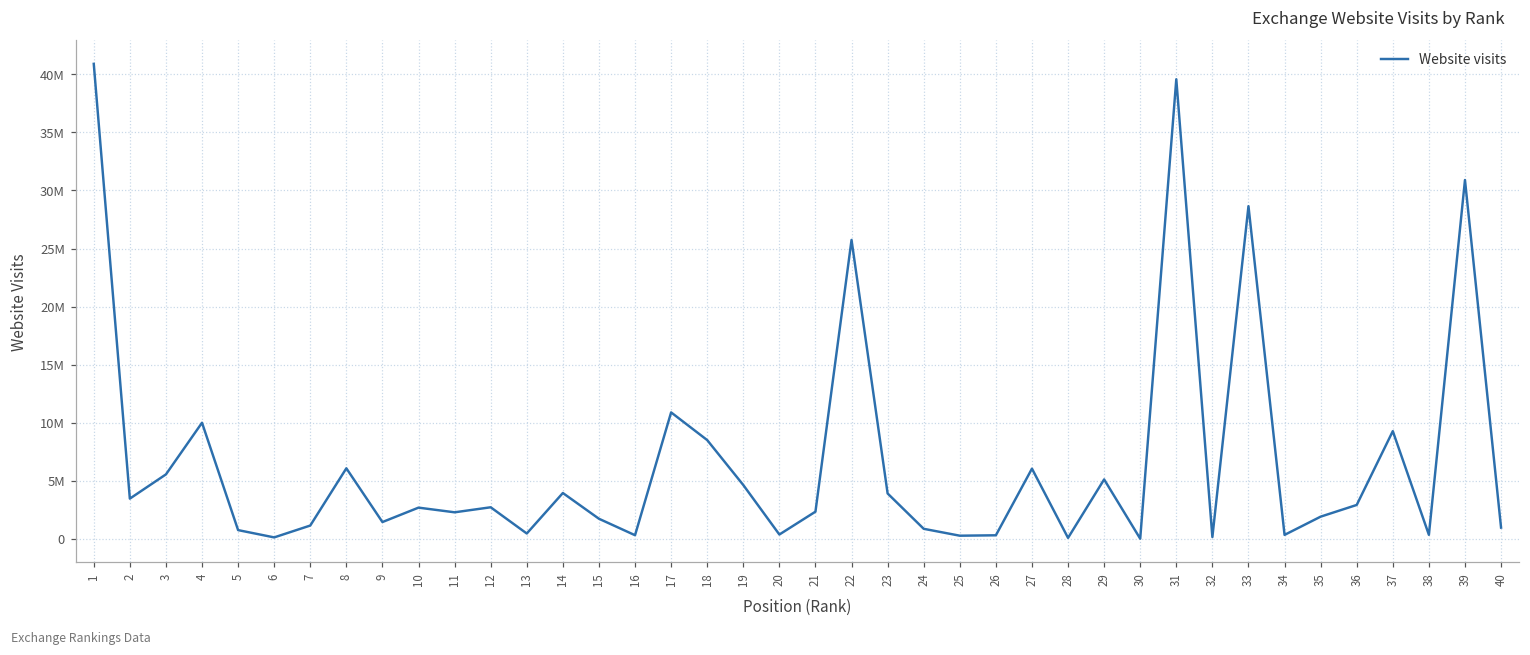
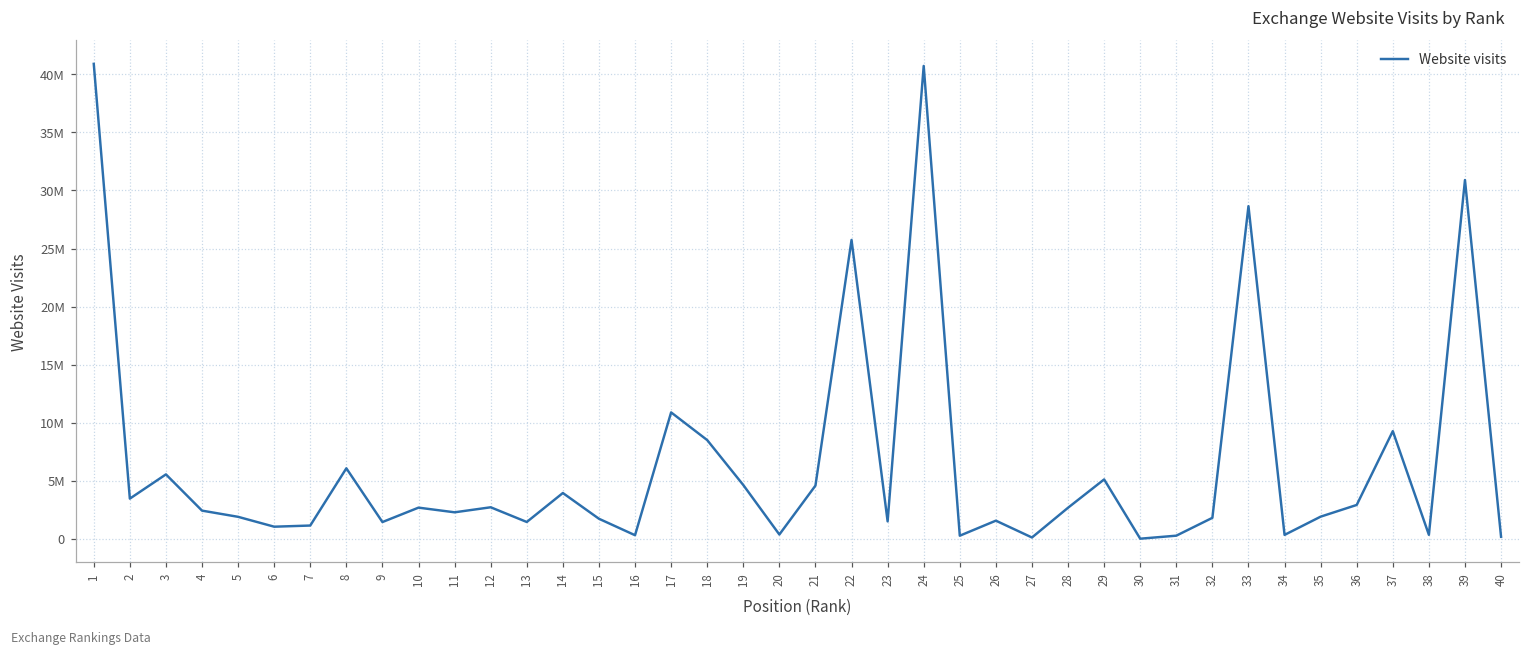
  {
    "1": 40900000,
    "2": 3500000,
    "3": 5500000,
-   "4": 10000000,
-   "5": 700000,
-   "6": 100000,
+   "4": 2400000,
+   "5": 1900000,
+   "6": 1000000,
    "7": 1100000,
    "8": 6100000,
    "9": 1400000,
    "10": 2700000,
    "11": 2300000,
    "12": 2700000,
-   "13": 400000,
+   "13": 1400000,
    "14": 3900000,
    "15": 1700000,
    "16": 300000,
    "17": 10900000,
    "18": 8500000,
    "19": 4600000,
    "20": 400000,
-   "21": 2300000,
+   "21": 4600000,
    "22": 25700000,
-   "23": 3900000,
-   "24": 900000,
+   "23": 1500000,
+   "24": 40700000,
    "25": 300000,
-   "26": 300000,
-   "27": 6000000,
-   "28": 100000,
+   "26": 1600000,
+   "27": 100000,
+   "28": 2700000,
    "29": 5100000,
    "30": 0,
-   "31": 39600000,
-   "32": 100000,
+   "31": 300000,
+   "32": 1800000,
    "33": 28600000,
    "34": 300000,
    "35": 1900000,
    "36": 2900000,
    "37": 9300000,
    "38": 300000,
    "39": 30900000,
-   "40": 1000000
+   "40": 200000
  }
